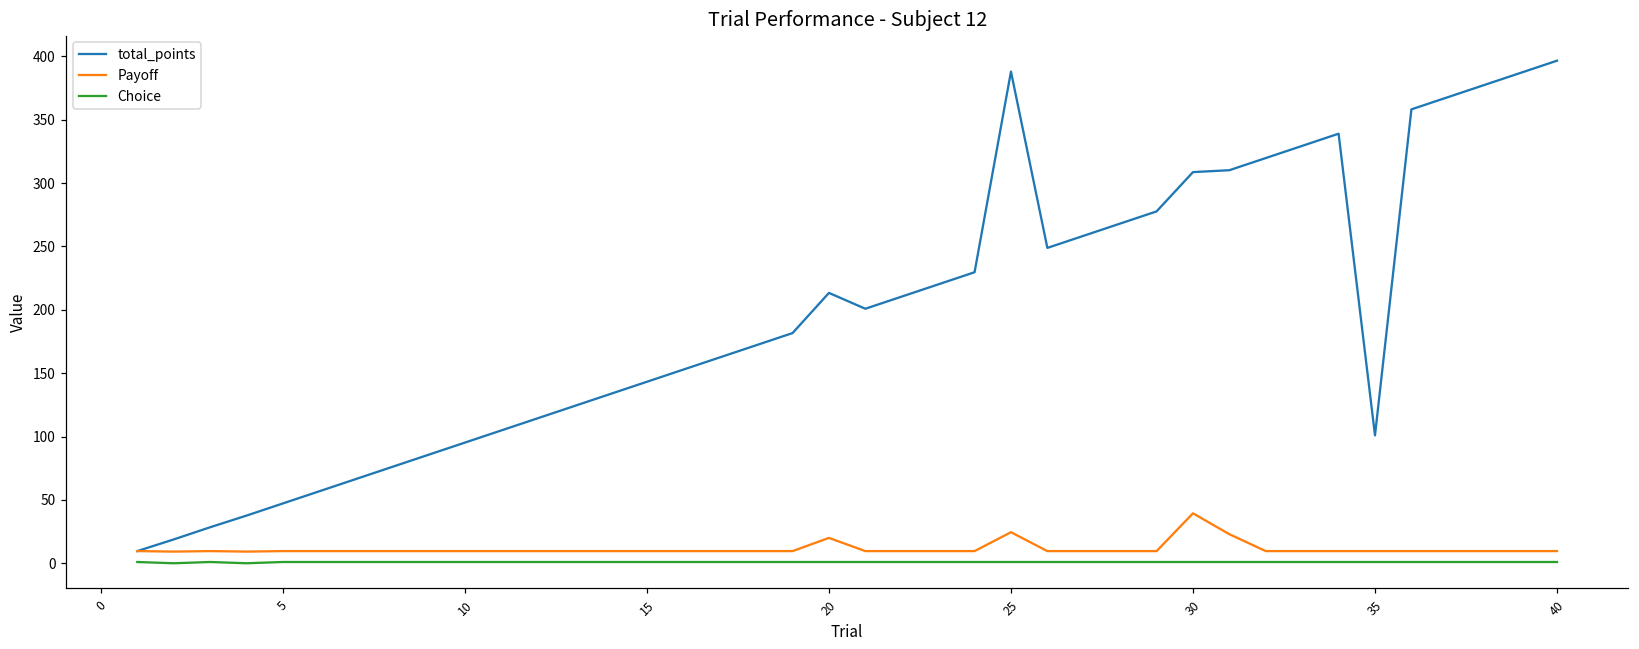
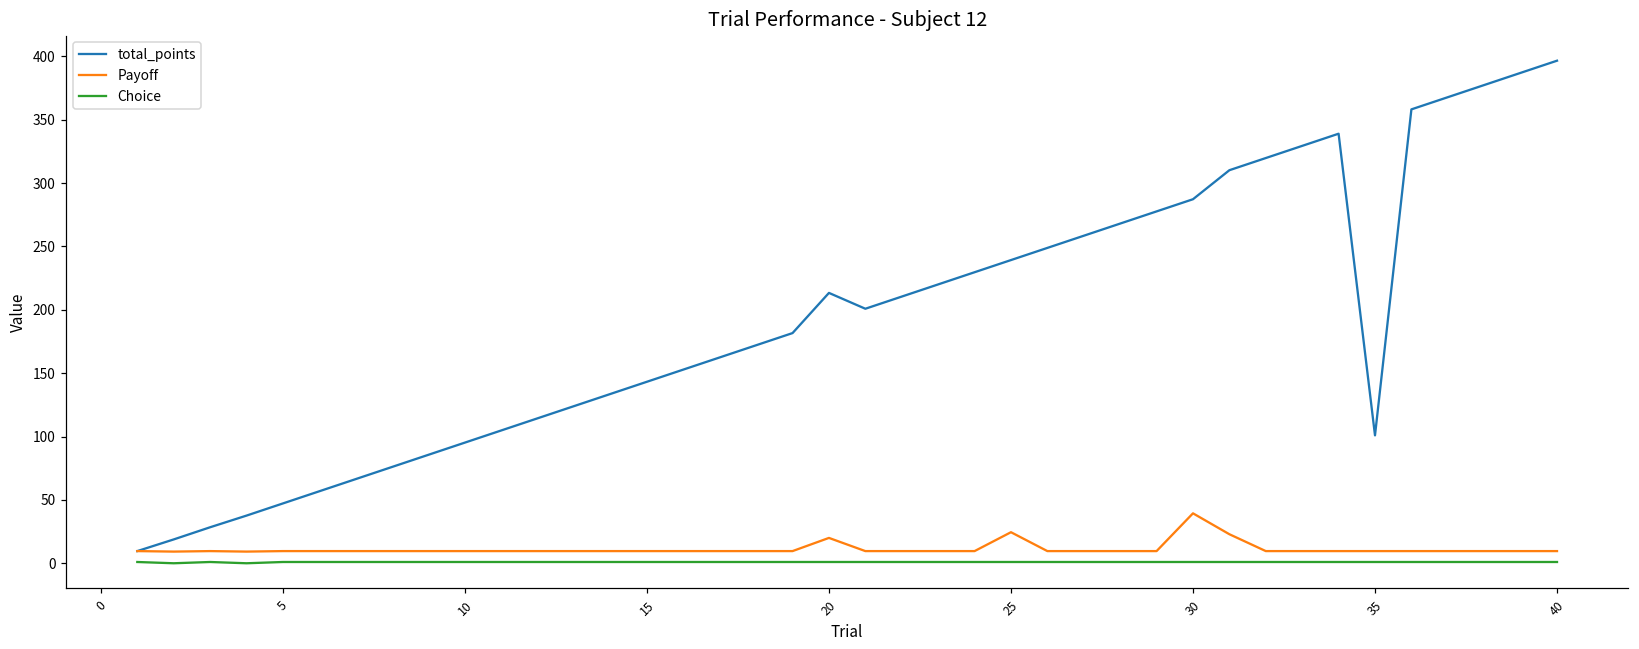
  {
    "total_points": {
      "5": 47,
      "10": 95,
      "15": 143,
      "20": 213,
-     "25": 388,
-     "30": 309,
+     "25": 239,
+     "30": 287,
      "35": 101,
      "40": 397
    },
    "Payoff": {
      "5": 10,
      "10": 10,
      "15": 10,
      "20": 20,
      "25": 25,
      "30": 39,
      "35": 10,
      "40": 10
    },
    "Choice": {
      "5": 1,
      "10": 1,
      "15": 1,
      "20": 1,
      "25": 1,
      "30": 1,
      "35": 1,
      "40": 1
    }
  }
